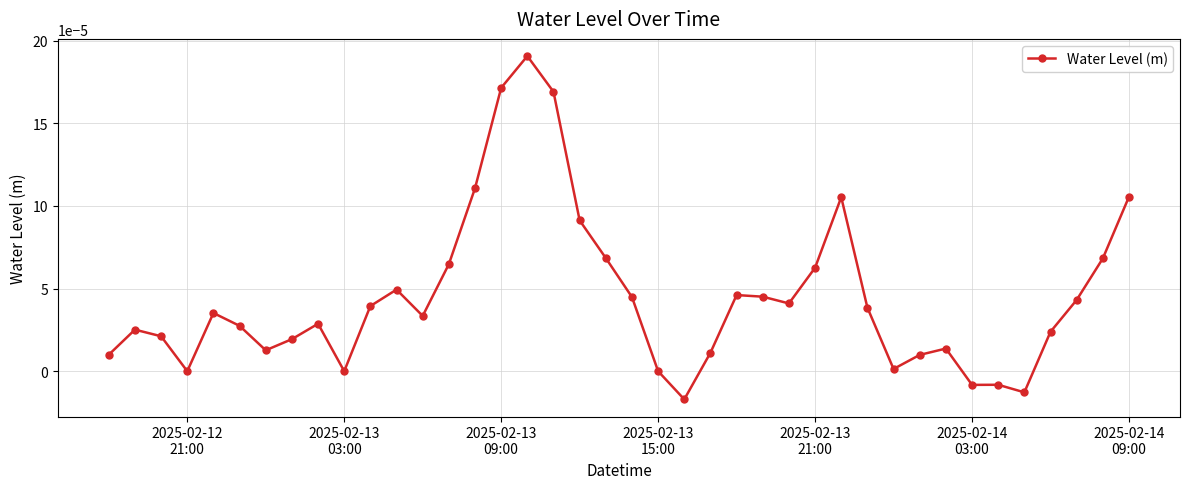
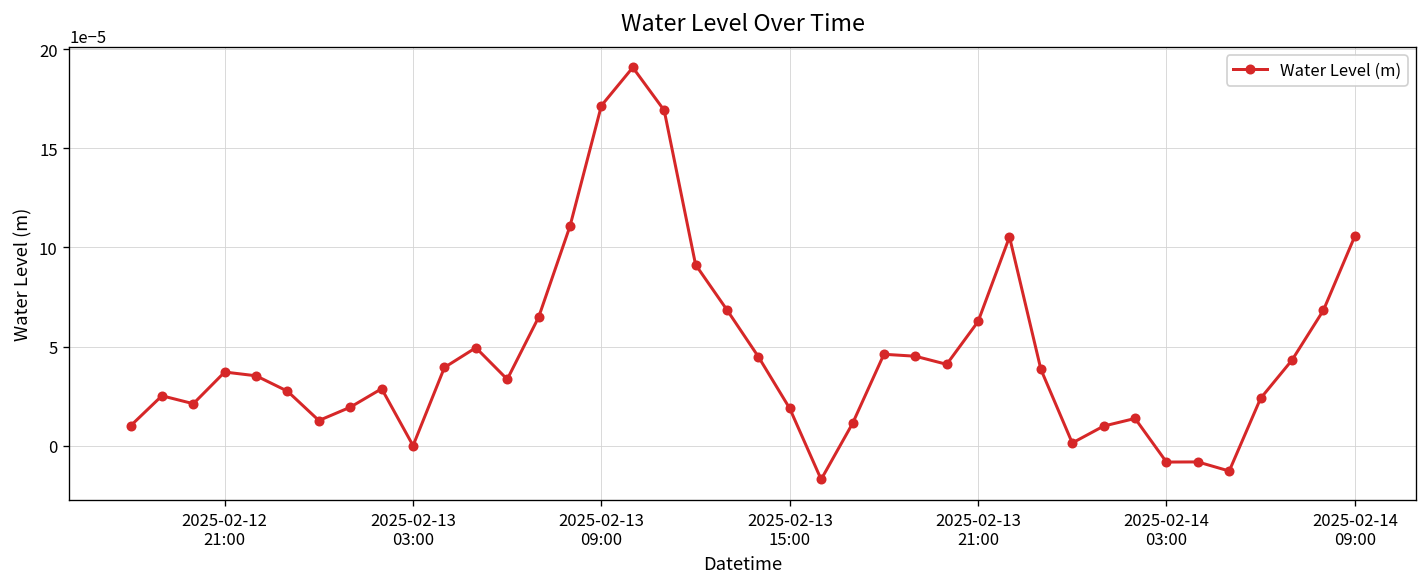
  {
-   "2025-02-12 21:00": 0.00000,
+   "2025-02-12 21:00": 0.00004,
    "2025-02-13 03:00": 0.00000,
    "2025-02-13 09:00": 0.00017,
-   "2025-02-13 15:00": 0.00000,
+   "2025-02-13 15:00": 0.00002,
    "2025-02-13 21:00": 0.000063,
    "2025-02-14 03:00": -0.000008,
    "2025-02-14 09:00": 0.000106
  }
